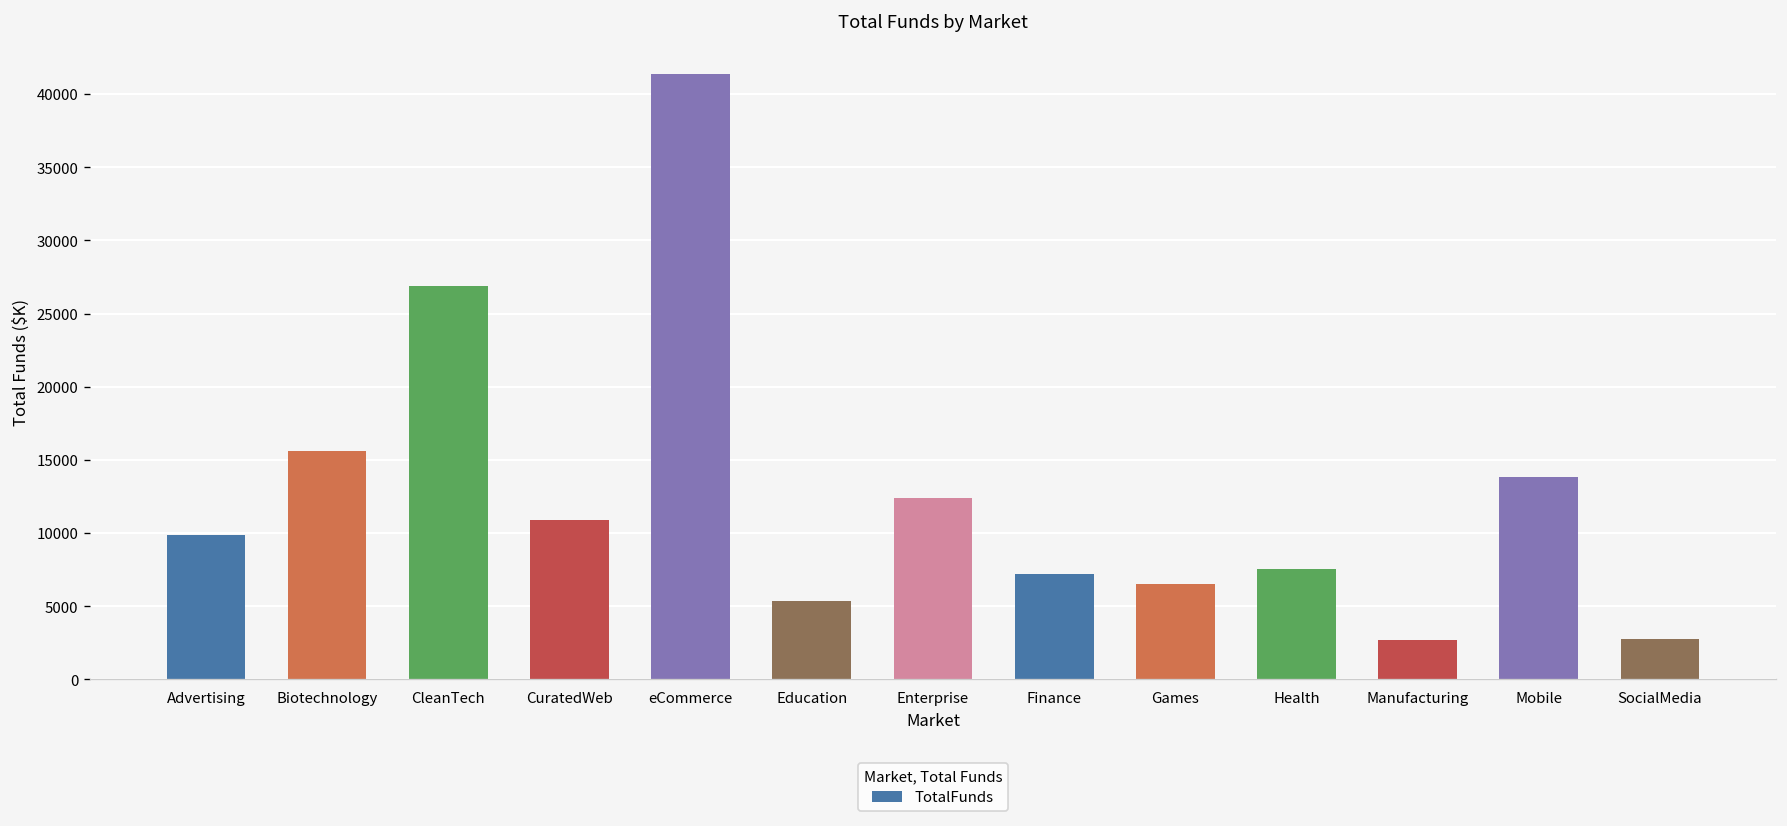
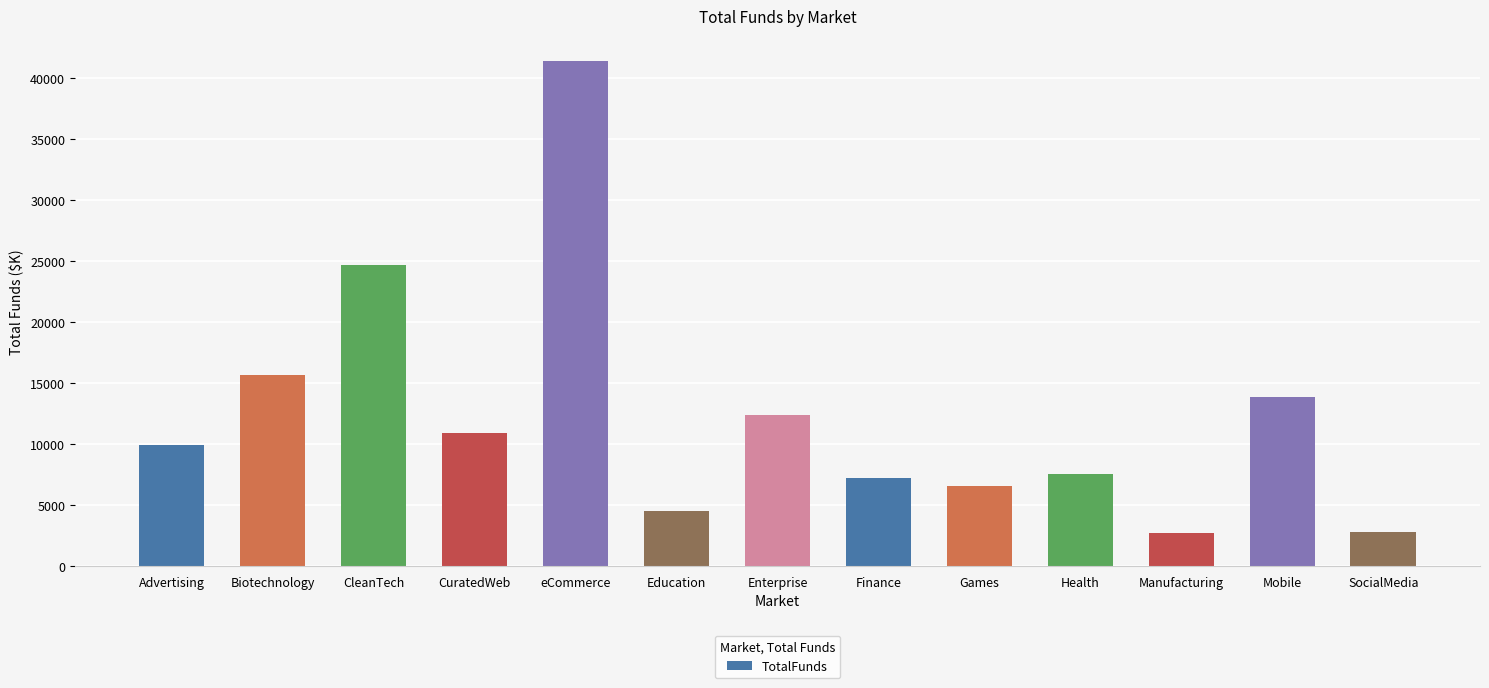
  {
    "Advertising": 9900,
    "Biotechnology": 15600,
-   "CleanTech": 26900,
+   "CleanTech": 24700,
    "CuratedWeb": 10900,
    "eCommerce": 41400,
-   "Education": 5300,
+   "Education": 4500,
    "Enterprise": 12400,
    "Finance": 7200,
    "Games": 6500,
    "Health": 7600,
    "Manufacturing": 2700,
    "Mobile": 13900,
    "SocialMedia": 2800
  }
